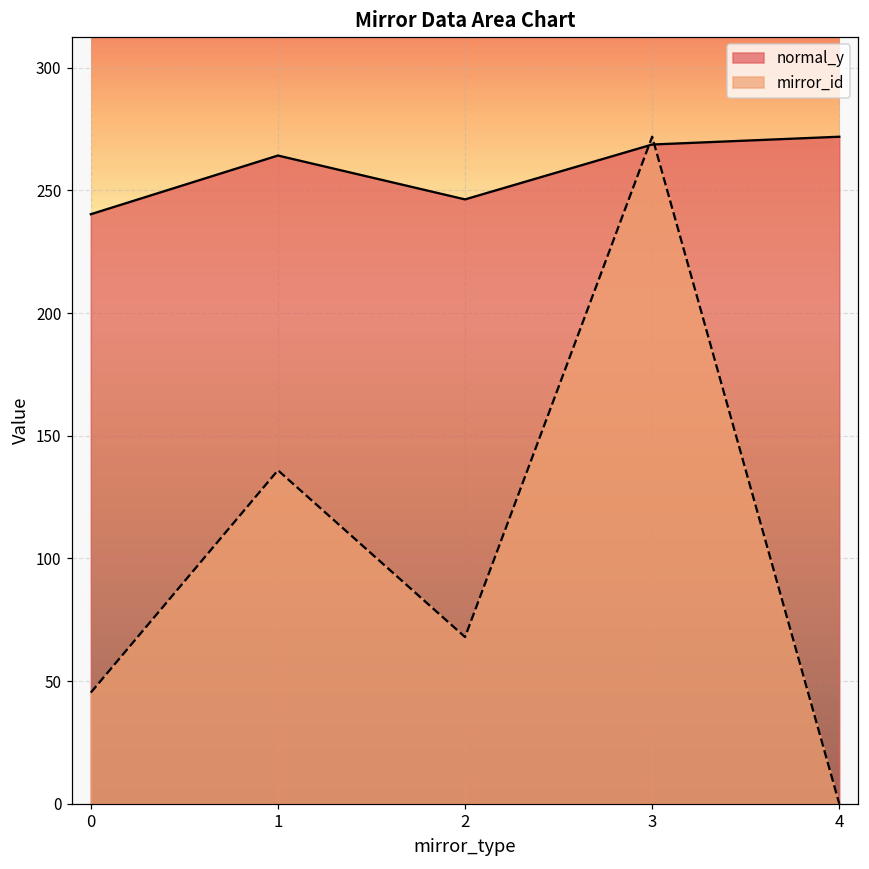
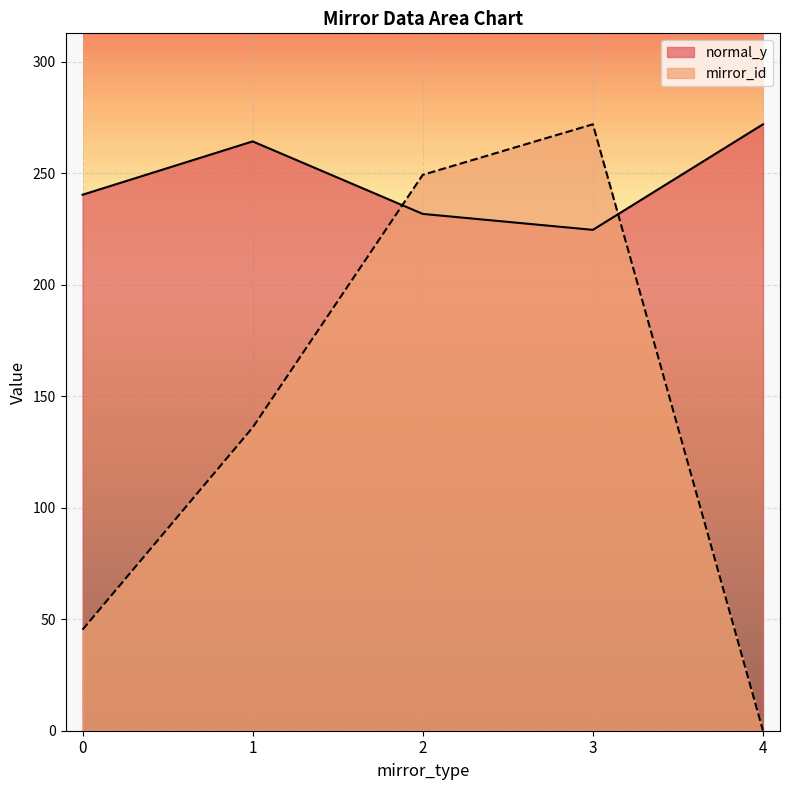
  {
    "normal_y": {
      "0": 240,
      "1": 264,
-     "2": 246,
-     "3": 269,
+     "2": 232,
+     "3": 225,
      "4": 272
    },
    "mirror_id": {
      "0": 45,
      "1": 136,
-     "2": 68,
+     "2": 249,
      "3": 272,
      "4": 0
    }
  }
